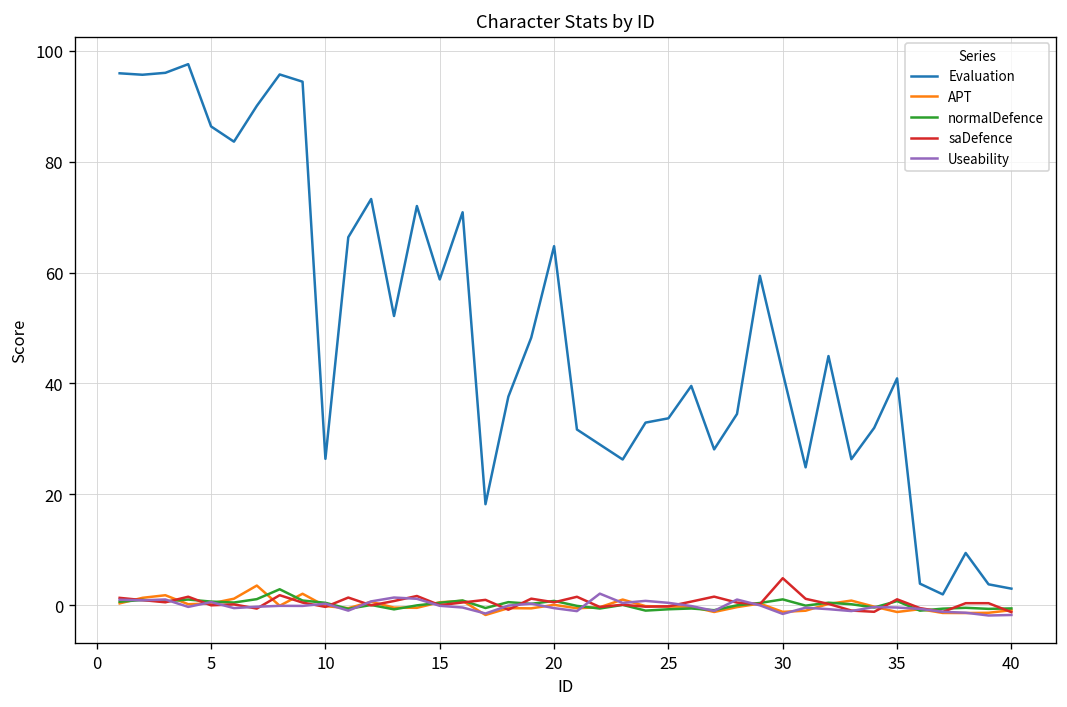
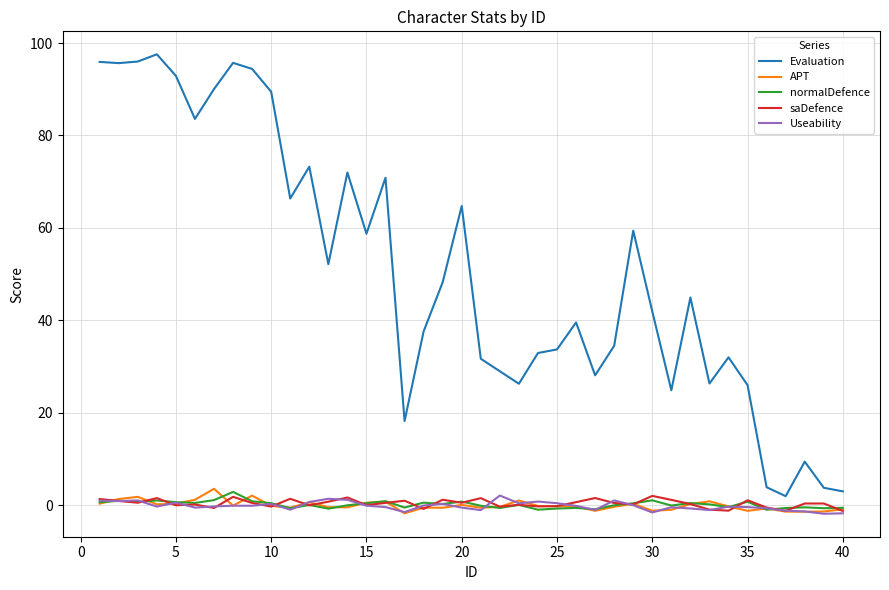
  {
    "Evaluation": {
-     "5": 86,
-     "10": 26,
+     "5": 93,
+     "10": 89,
      "15": 59,
      "20": 65,
      "25": 34,
      "30": 42,
-     "35": 41,
+     "35": 26,
      "40": 3
    },
    "APT": {
      "35": -1
    },
    "normalDefence": {
      "30": 1
    },
    "saDefence": {
-     "30": 5
+     "30": 2
    },
    "Useability": {
      "20": -1,
      "25": 0,
      "35": 0
    }
  }
